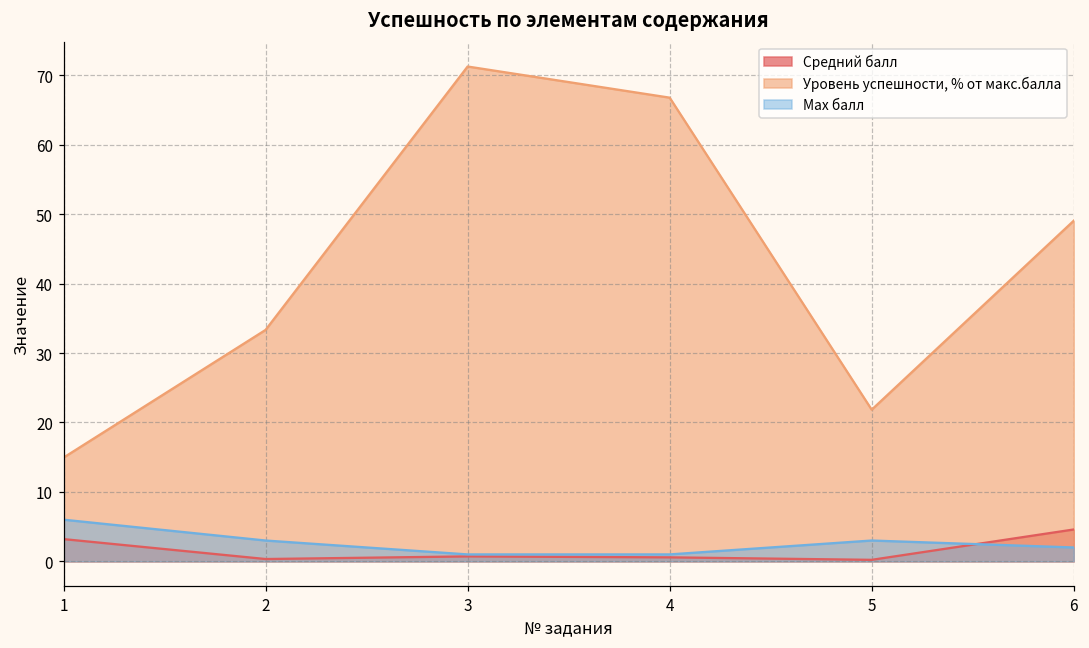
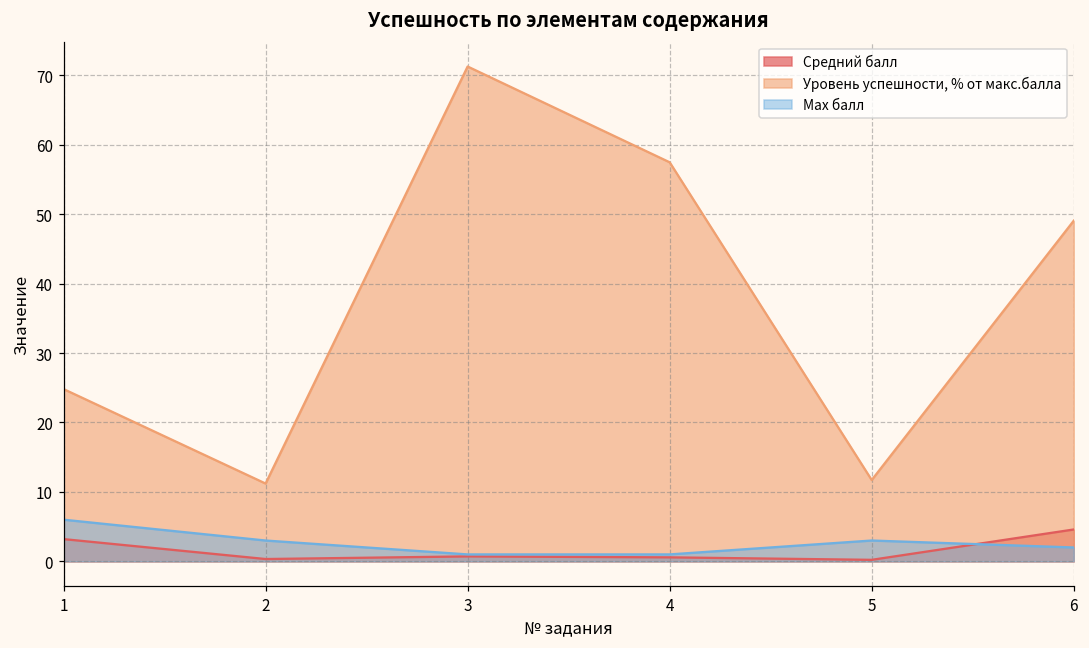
  {
    "Средний балл": {
      "1": 3,
      "2": 0,
      "4": 1,
      "5": 0,
      "6": 5
    },
    "Уровень успешности, % от макс.балла": {
-     "1": 15,
-     "2": 33,
+     "1": 25,
+     "2": 11,
      "3": 71,
-     "4": 67,
-     "5": 22,
+     "4": 57,
+     "5": 12,
      "6": 49
    },
    "Max балл": {
      "1": 6,
      "2": 3,
      "4": 1,
      "5": 3,
      "6": 2
    }
  }
